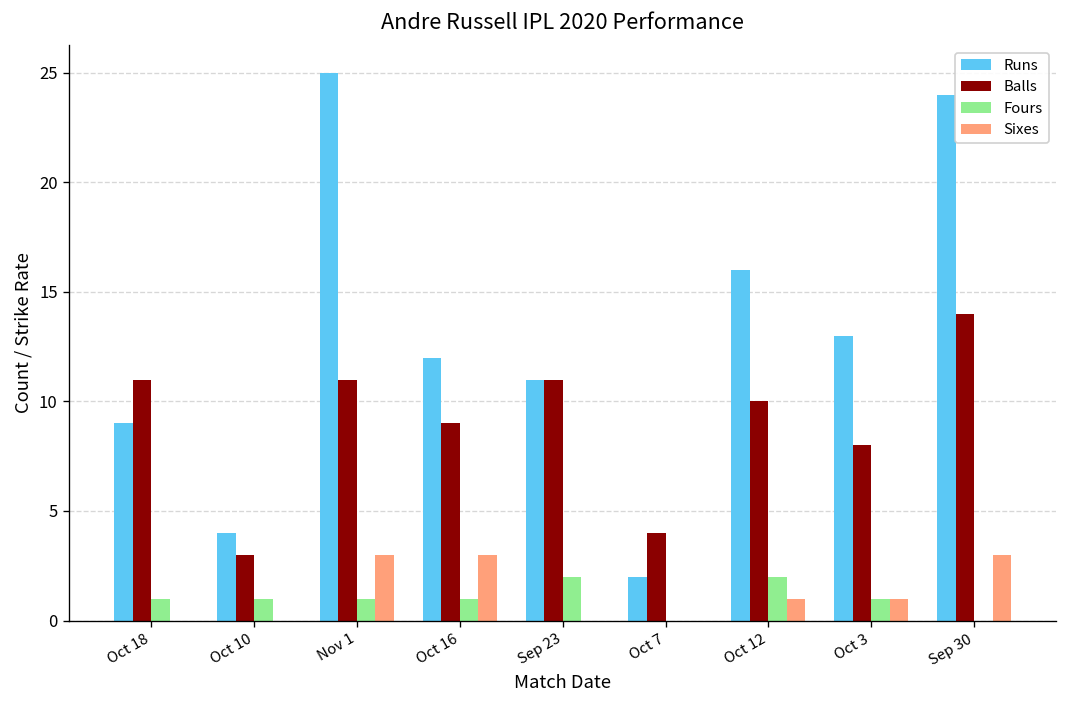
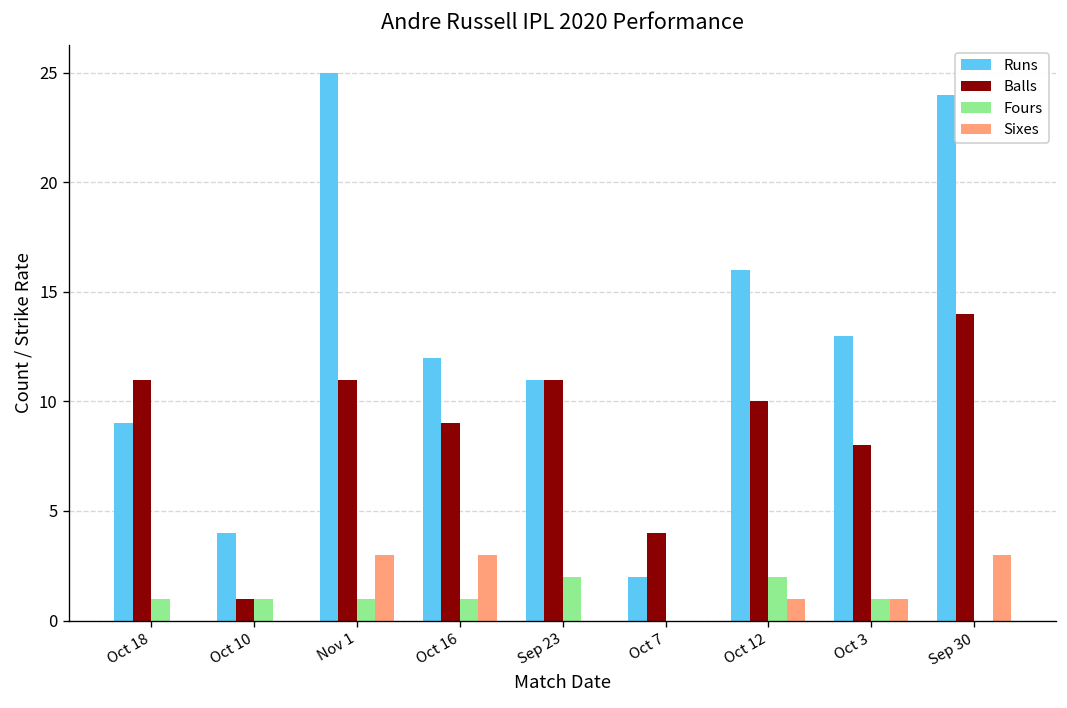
  {
    "Runs": {
      "Oct 18": 9,
      "Oct 10": 4,
      "Nov 1": 25,
      "Oct 16": 12,
      "Sep 23": 11,
      "Oct 7": 2,
      "Oct 12": 16,
      "Oct 3": 13,
      "Sep 30": 24
    },
    "Balls": {
      "Oct 18": 11,
-     "Oct 10": 3,
+     "Oct 10": 1,
      "Nov 1": 11,
      "Oct 16": 9,
      "Sep 23": 11,
      "Oct 7": 4,
      "Oct 12": 10,
      "Oct 3": 8,
      "Sep 30": 14
    },
    "Fours": {
      "Oct 18": 1,
      "Oct 10": 1,
      "Nov 1": 1,
      "Oct 16": 1,
      "Sep 23": 2,
      "Oct 7": 0,
      "Oct 12": 2,
      "Oct 3": 1,
      "Sep 30": 0
    },
    "Sixes": {
      "Oct 18": 0,
      "Oct 10": 0,
      "Nov 1": 3,
      "Oct 16": 3,
      "Sep 23": 0,
      "Oct 7": 0,
      "Oct 12": 1,
      "Oct 3": 1,
      "Sep 30": 3
    }
  }
